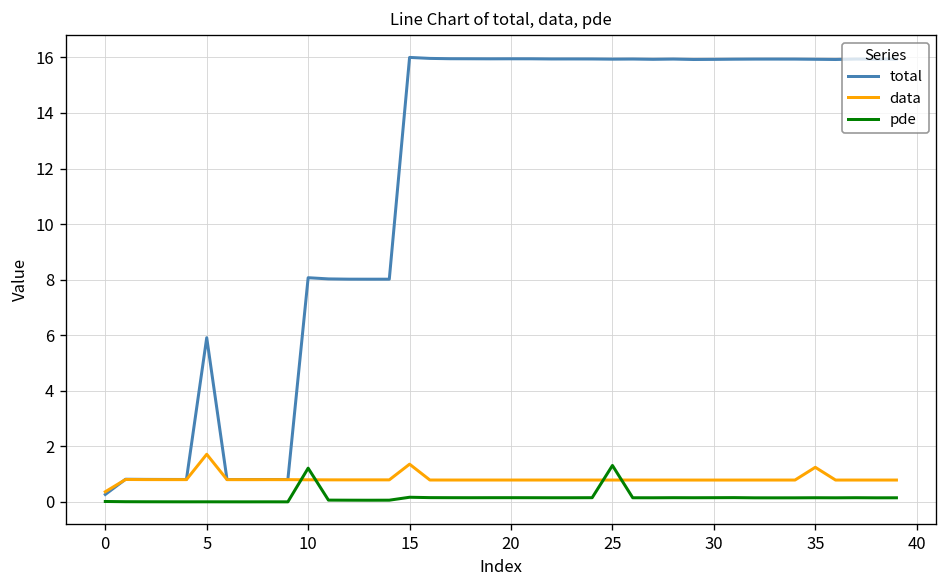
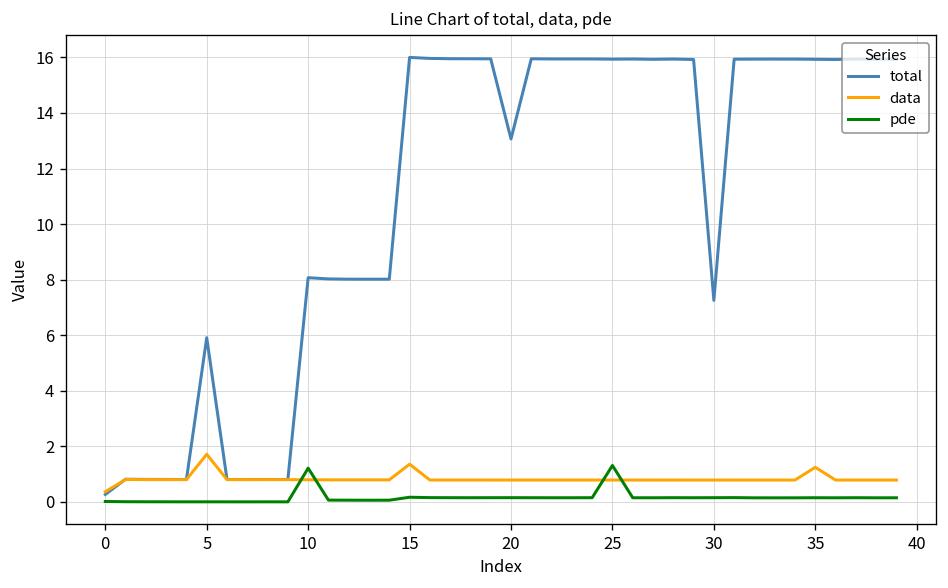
  {
    "total": {
      "5": 5.9,
      "10": 8.1,
      "15": 16.0,
-     "20": 15.9,
+     "20": 13.1,
      "25": 15.9,
-     "30": 15.9,
+     "30": 7.3,
      "35": 15.9
    },
    "data": {
      "5": 1.7,
      "10": 0.8,
      "15": 1.4,
      "20": 0.8,
      "25": 0.8,
      "30": 0.8,
      "35": 1.2
    },
    "pde": {
      "0": 0.0,
      "5": 0.0,
      "10": 1.2,
      "15": 0.2,
      "20": 0.2,
      "25": 1.3,
      "30": 0.2,
      "35": 0.2
    }
  }
